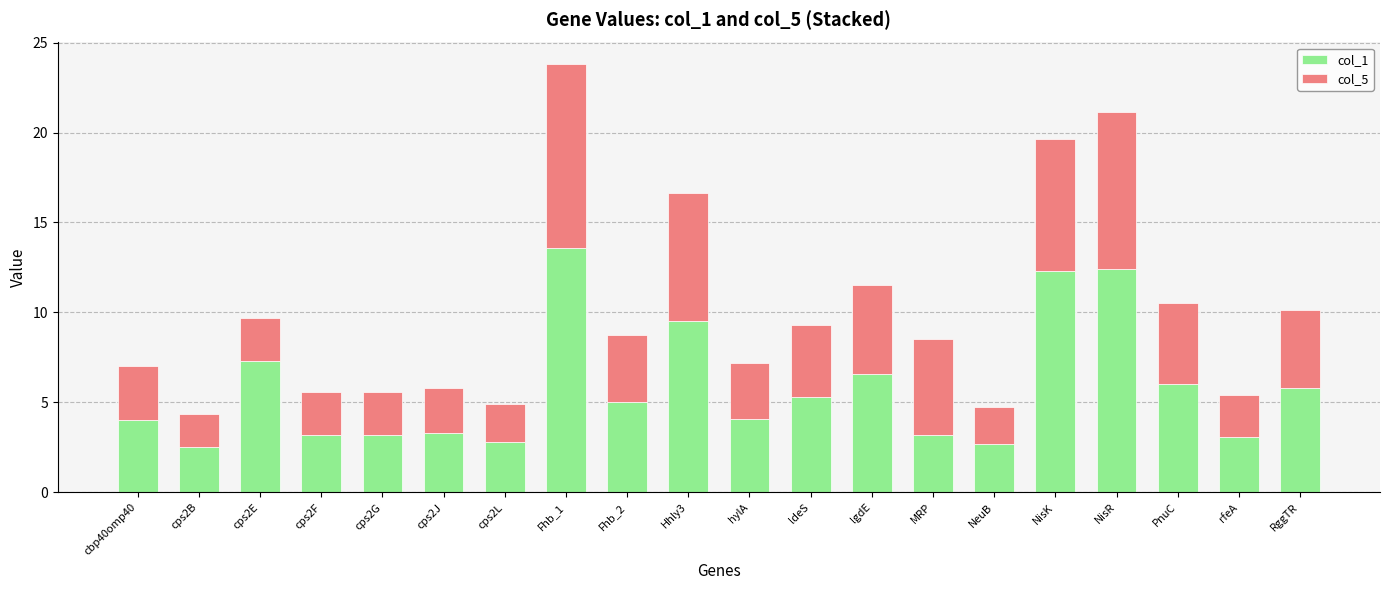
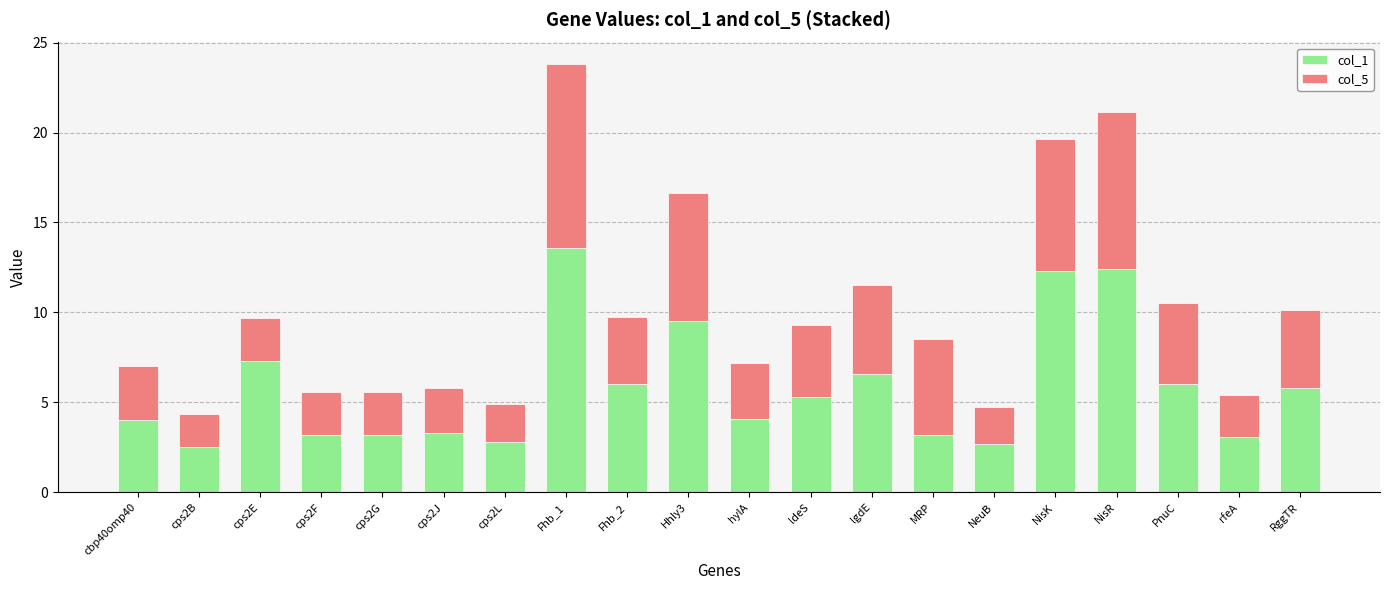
  {
    "col_1": {
      "cbp40omp40": 4,
      "cps2B": 2.5,
      "cps2E": 7.3,
      "cps2F": 3.2,
      "cps2G": 3.2,
      "cps2J": 3.3,
      "cps2L": 2.8,
      "Fhb_1": 13.6,
-     "Fhb_2": 5,
+     "Fhb_2": 6,
      "Hhly3": 9.5,
      "hylA": 4,
      "ldeS": 5.3,
      "lgdE": 6.6,
      "MRP": 3.2,
      "NeuB": 2.7,
      "NisK": 12.3,
      "NisR": 12.4,
      "PnuC": 6,
      "rfeA": 3,
      "RggTR": 5.8
    },
    "col_5": {
      "cbp40omp40": 3,
      "cps2B": 2,
      "cps2E": 2.4,
      "cps2F": 2.4,
      "cps2G": 2.4,
      "cps2J": 2.5,
      "cps2L": 2,
      "Fhb_1": 10.2,
      "Fhb_2": 3.8,
      "Hhly3": 7,
      "hylA": 3,
      "ldeS": 4,
      "lgdE": 5,
      "MRP": 5.3,
      "NeuB": 2,
      "NisK": 7.3,
      "NisR": 8.7,
      "PnuC": 4.5,
      "rfeA": 2.3,
      "RggTR": 4.4
    }
  }
